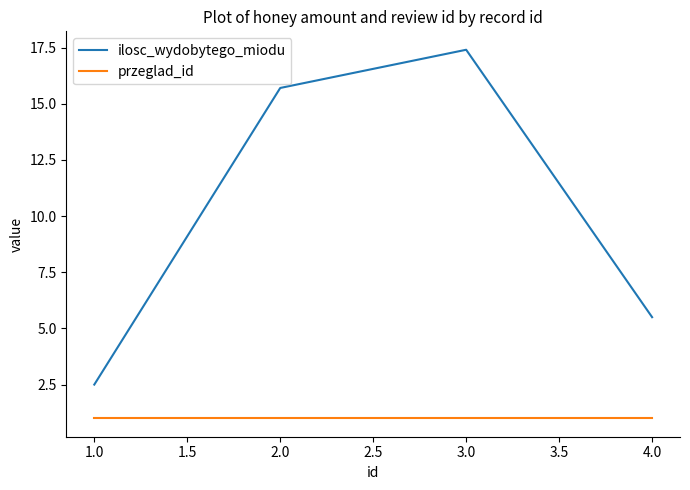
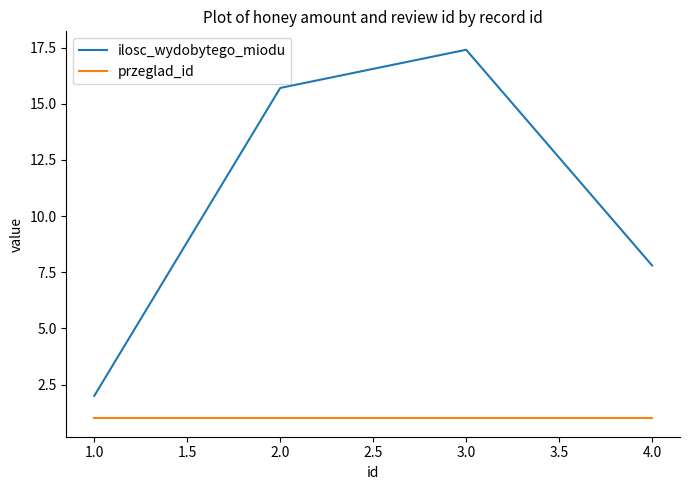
  {
    "ilosc_wydobytego_miodu": {
-     "1.0": 2.5,
+     "1.0": 2.0,
      "2.0": 15.7,
      "3.0": 17.4,
-     "4.0": 5.5
+     "4.0": 7.8
    },
    "przeglad_id": {
      "1.0": 1.0,
      "2.0": 1.0,
      "3.0": 1.0,
      "4.0": 1.0
    }
  }
